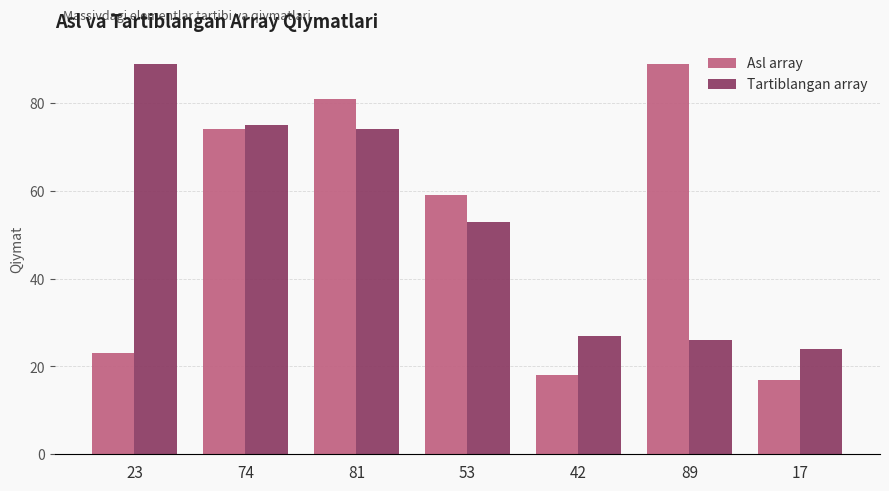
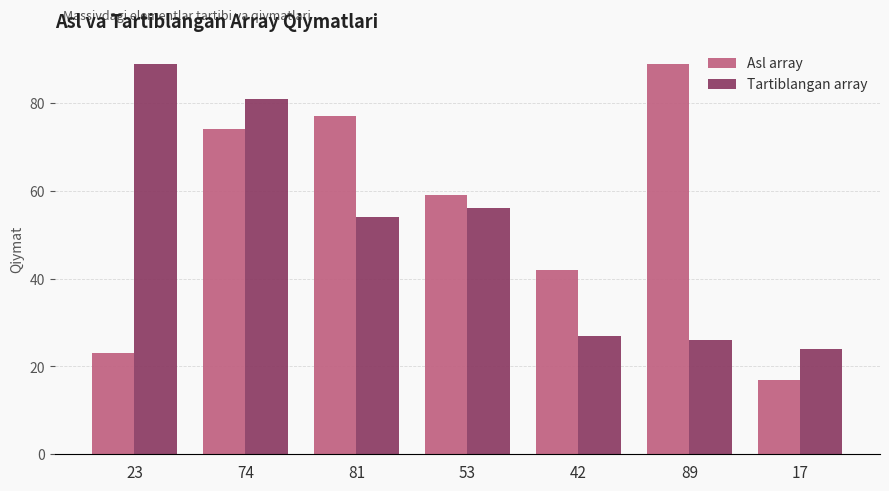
  {
    "Asl array": {
      "23": 23,
      "74": 74,
-     "81": 81,
+     "81": 77,
      "53": 59,
-     "42": 18,
+     "42": 42,
      "89": 89,
      "17": 17
    },
    "Tartiblangan array": {
      "23": 89,
-     "74": 75,
-     "81": 74,
-     "53": 53,
+     "74": 81,
+     "81": 54,
+     "53": 56,
      "42": 27,
      "89": 26,
      "17": 24
    }
  }
